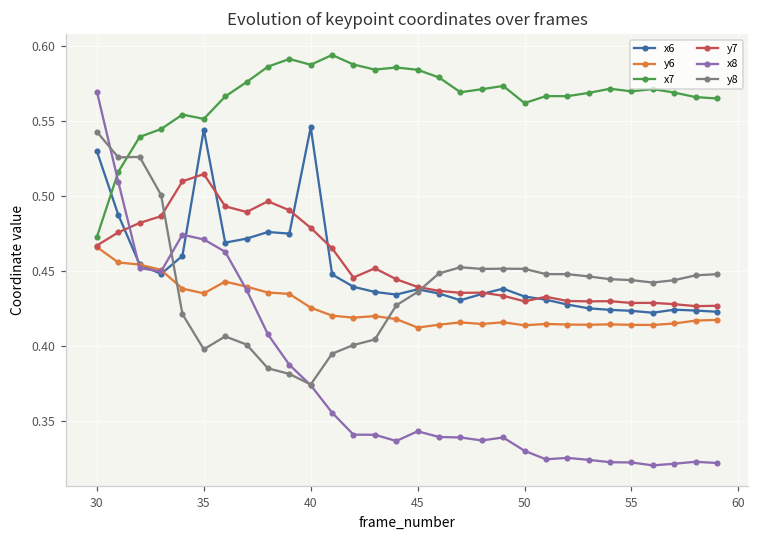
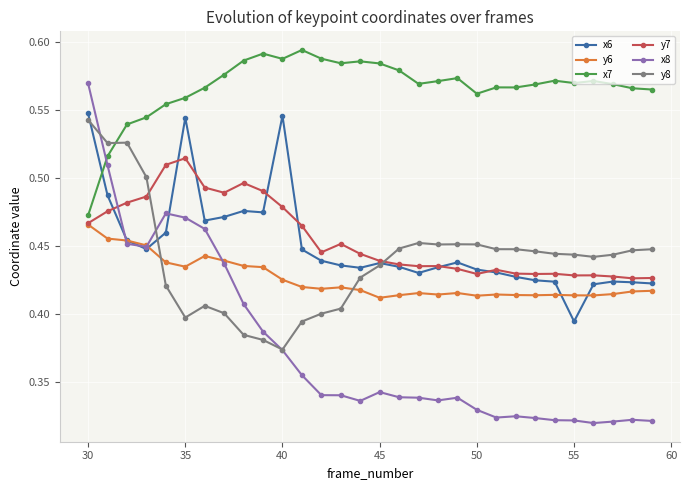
  {
    "x6": {
-     "30": 0.530,
+     "30": 0.547,
      "35": 0.544,
      "40": 0.546,
      "50": 0.433,
-     "55": 0.423
+     "55": 0.395
    },
    "x7": {
      "30": 0.473,
-     "35": 0.551,
+     "35": 0.559,
      "40": 0.587,
      "45": 0.584,
      "50": 0.562
    }
  }
